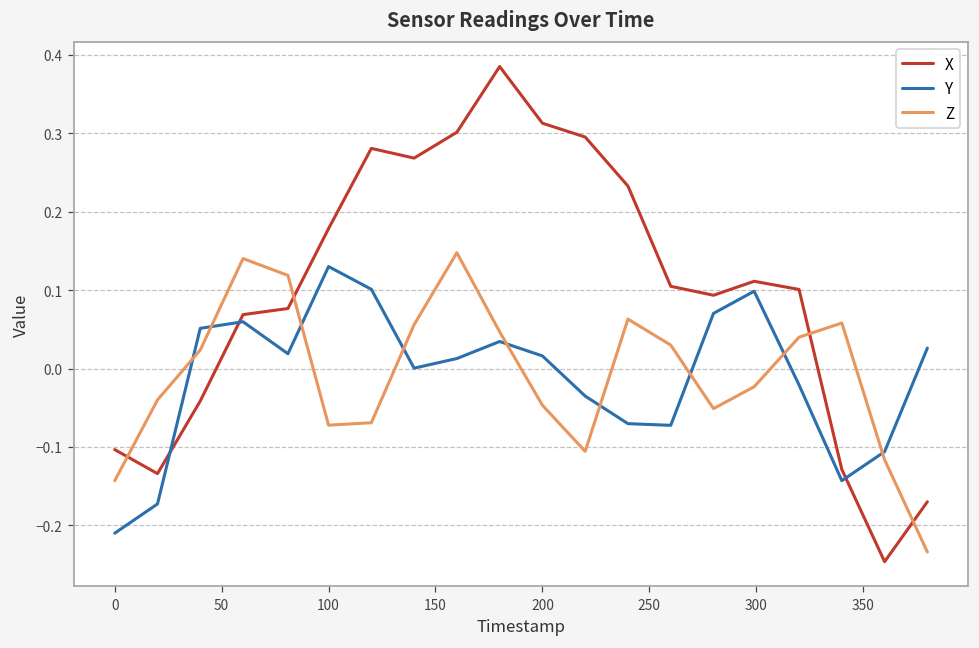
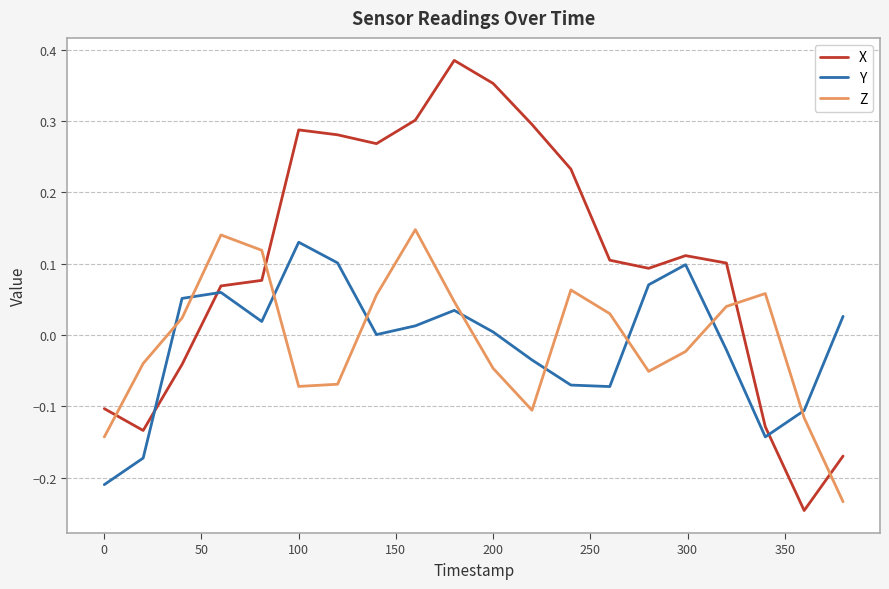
  {
    "X": {
      "0": -0.10,
-     "100": 0.18,
-     "200": 0.31
+     "100": 0.29,
+     "200": 0.35
    },
    "Y": {
      "0": -0.21,
      "100": 0.13,
-     "200": 0.02
+     "200": 0.00
    },
    "Z": {
      "0": -0.14,
      "100": -0.07,
      "200": -0.05
    }
  }
